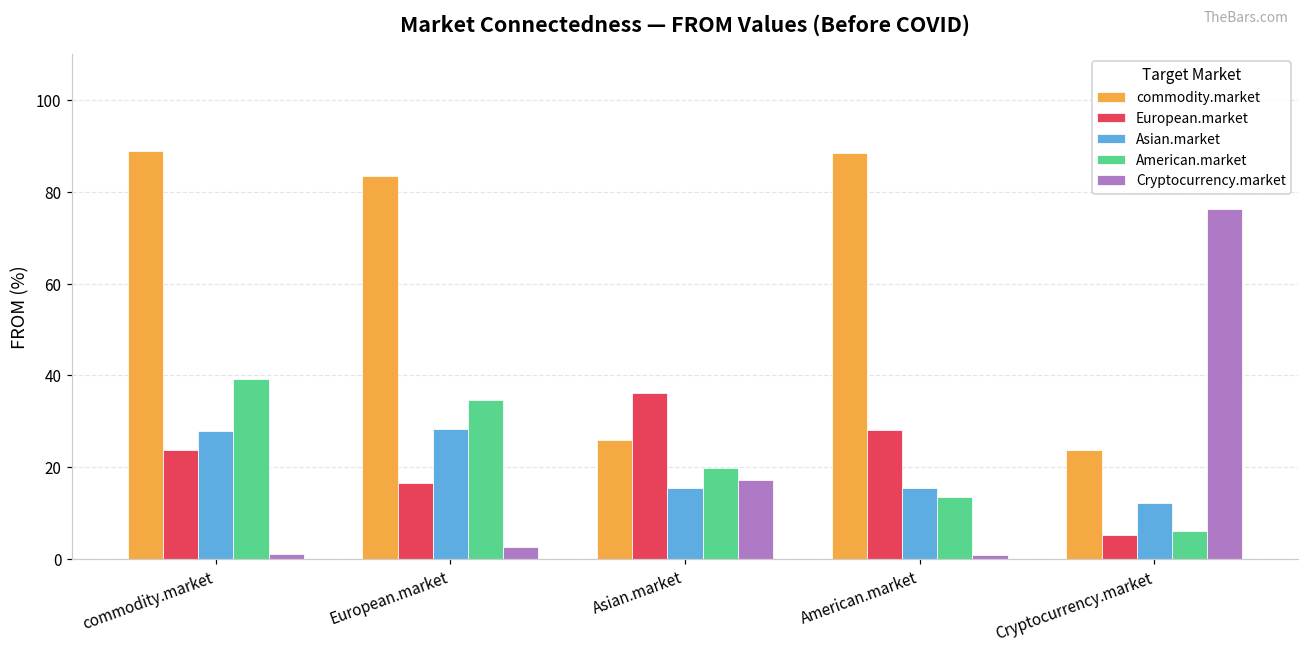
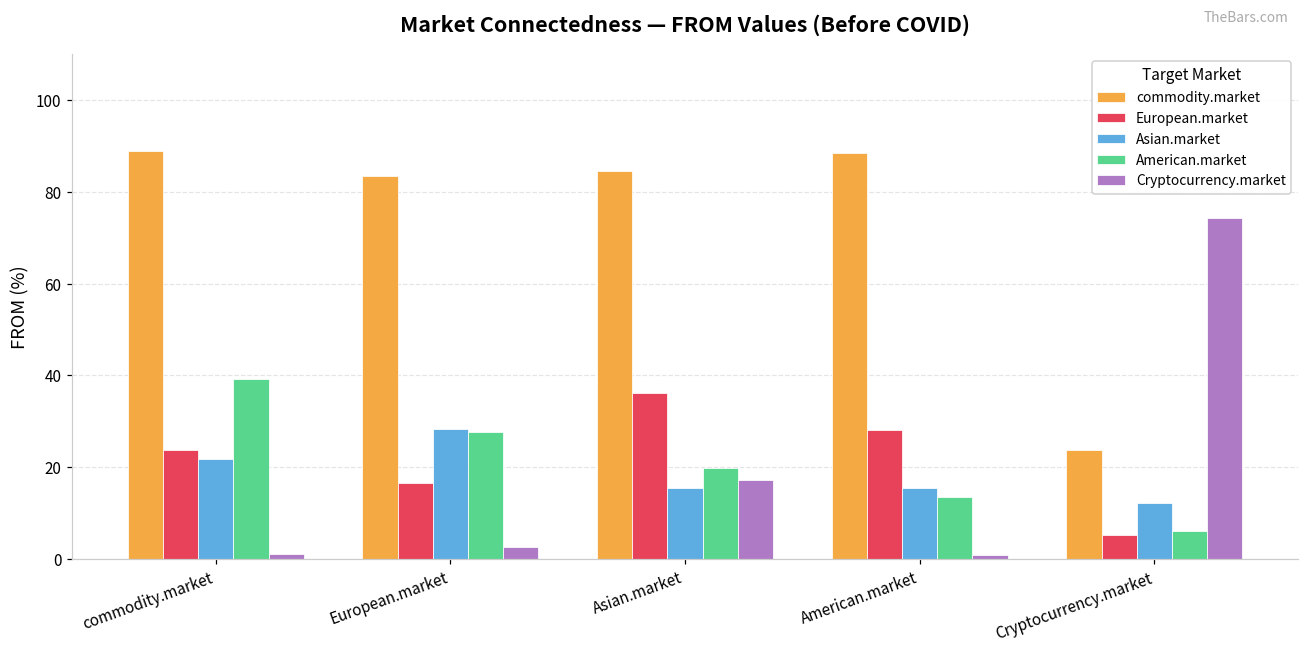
  {
    "commodity.market": {
      "commodity.market": 89,
      "European.market": 84,
-     "Asian.market": 26,
+     "Asian.market": 85,
      "American.market": 89,
      "Cryptocurrency.market": 24
    },
    "European.market": {
      "commodity.market": 24,
      "European.market": 16,
      "Asian.market": 36,
      "American.market": 28,
      "Cryptocurrency.market": 5
    },
    "Asian.market": {
-     "commodity.market": 28,
+     "commodity.market": 22,
      "European.market": 28,
      "Asian.market": 15,
      "American.market": 15,
      "Cryptocurrency.market": 12
    },
    "American.market": {
      "commodity.market": 39,
-     "European.market": 35,
+     "European.market": 28,
      "Asian.market": 20,
      "American.market": 14,
      "Cryptocurrency.market": 6
    },
    "Cryptocurrency.market": {
      "commodity.market": 1,
      "European.market": 3,
      "Asian.market": 17,
      "American.market": 1,
-     "Cryptocurrency.market": 76
+     "Cryptocurrency.market": 74
    }
  }
